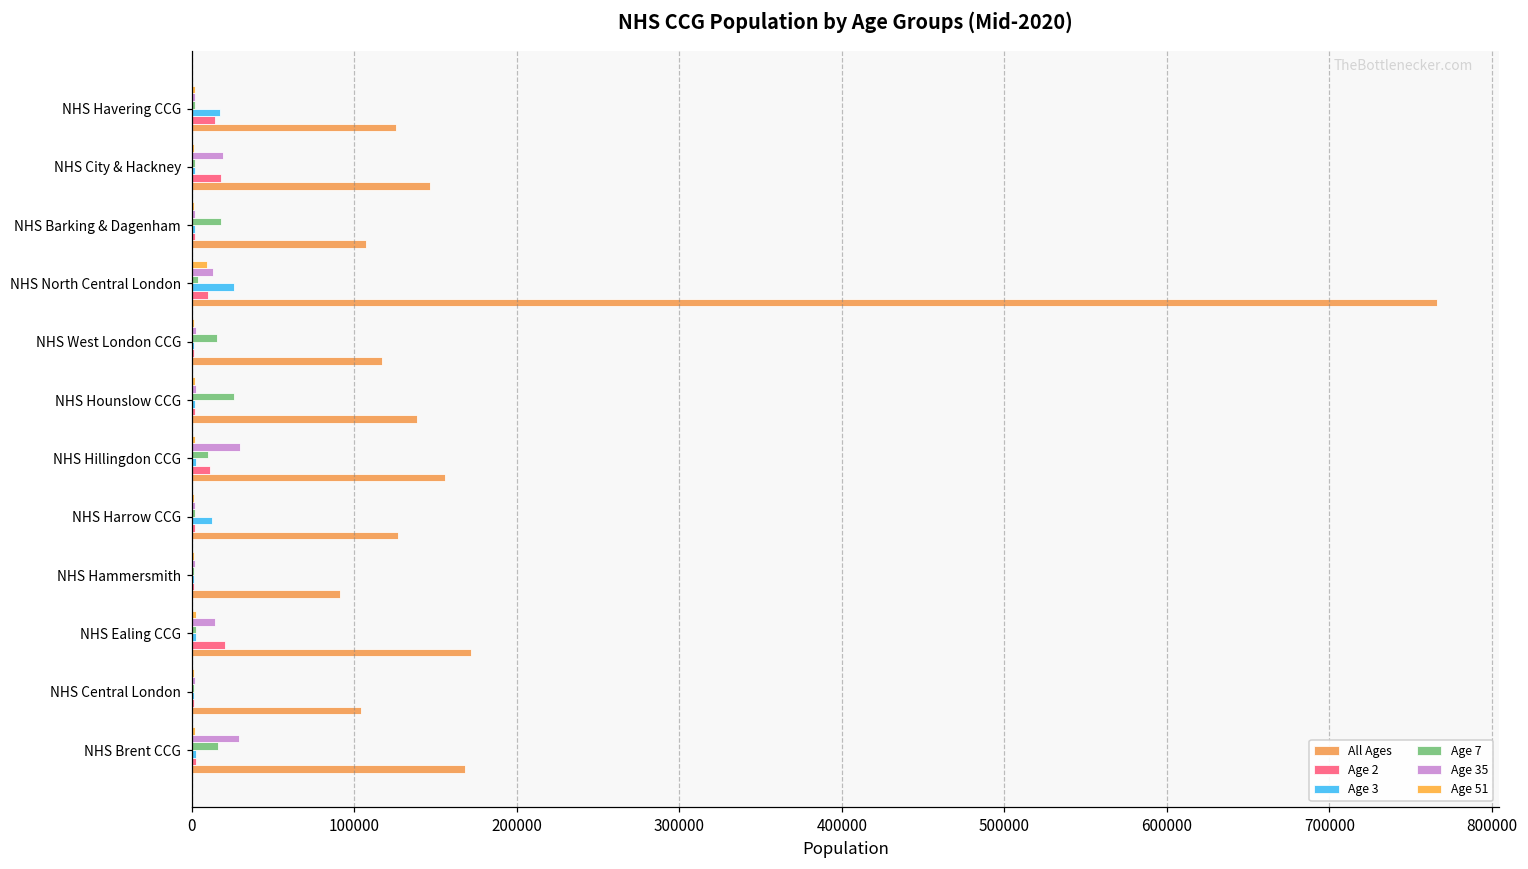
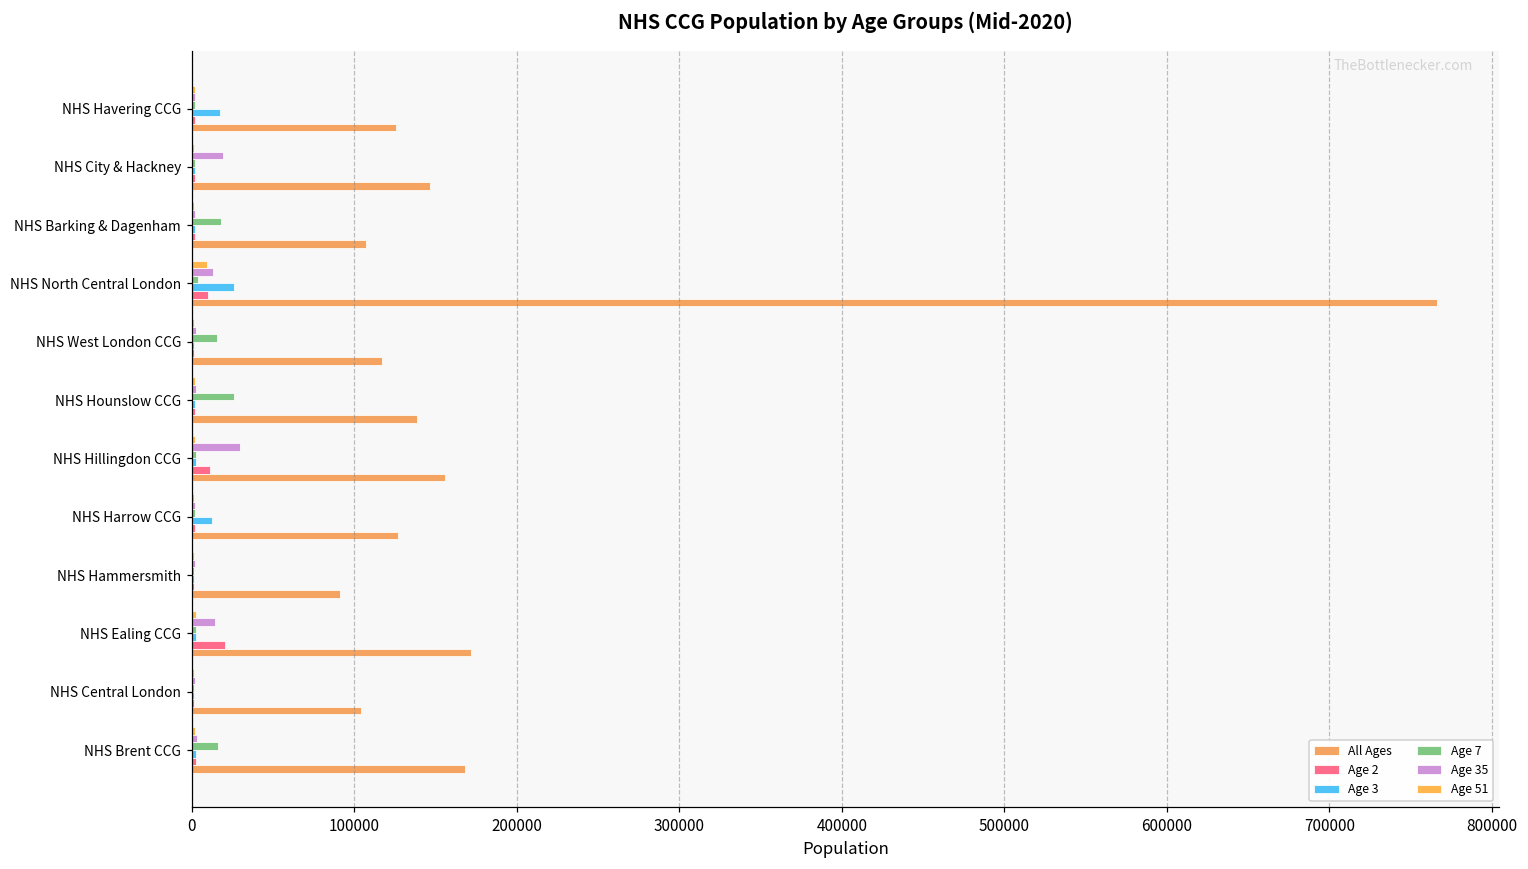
  {
    "Age 2": {
-     "NHS Havering CCG": 15000,
-     "NHS City & Hackney": 18000,
+     "NHS Havering CCG": 2000,
+     "NHS City & Hackney": 2000,
      "NHS Barking & Dagenham": 2000,
      "NHS North Central London": 10000,
      "NHS Hounslow CCG": 2000,
      "NHS Hillingdon CCG": 11000,
      "NHS Harrow CCG": 2000,
      "NHS Ealing CCG": 20000,
      "NHS Brent CCG": 2000
    },
    "Age 3": {
      "NHS Havering CCG": 17000,
      "NHS City & Hackney": 2000,
      "NHS Barking & Dagenham": 2000,
      "NHS North Central London": 26000,
      "NHS Hounslow CCG": 2000,
      "NHS Hillingdon CCG": 2000,
      "NHS Harrow CCG": 13000,
      "NHS Ealing CCG": 2000,
      "NHS Brent CCG": 3000
    },
    "Age 7": {
      "NHS Havering CCG": 2000,
      "NHS City & Hackney": 2000,
      "NHS Barking & Dagenham": 18000,
      "NHS North Central London": 4000,
      "NHS West London CCG": 15000,
      "NHS Hounslow CCG": 26000,
-     "NHS Hillingdon CCG": 10000,
+     "NHS Hillingdon CCG": 2000,
      "NHS Harrow CCG": 2000,
      "NHS Ealing CCG": 3000,
      "NHS Brent CCG": 16000
    },
    "Age 35": {
      "NHS Havering CCG": 2000,
      "NHS City & Hackney": 19000,
      "NHS North Central London": 13000,
      "NHS West London CCG": 2000,
      "NHS Hounslow CCG": 2000,
      "NHS Hillingdon CCG": 29000,
      "NHS Harrow CCG": 2000,
      "NHS Ealing CCG": 14000,
      "NHS Central London": 2000,
-     "NHS Brent CCG": 29000
+     "NHS Brent CCG": 3000
    }
  }
